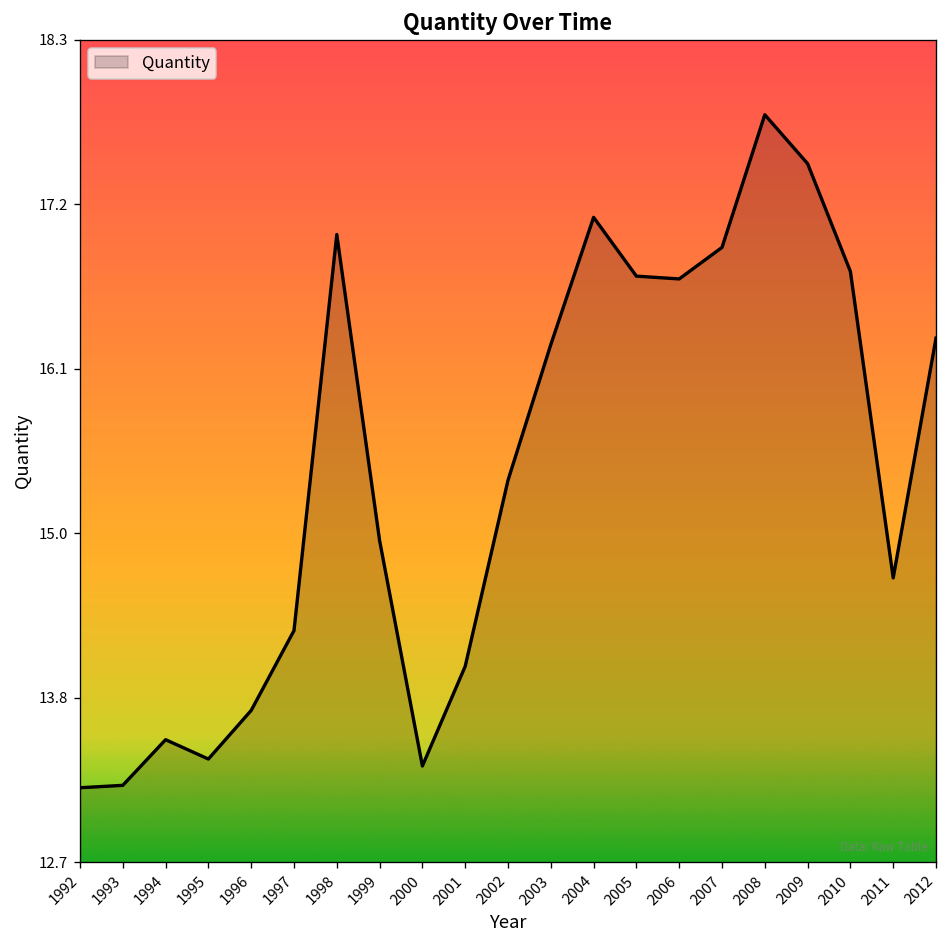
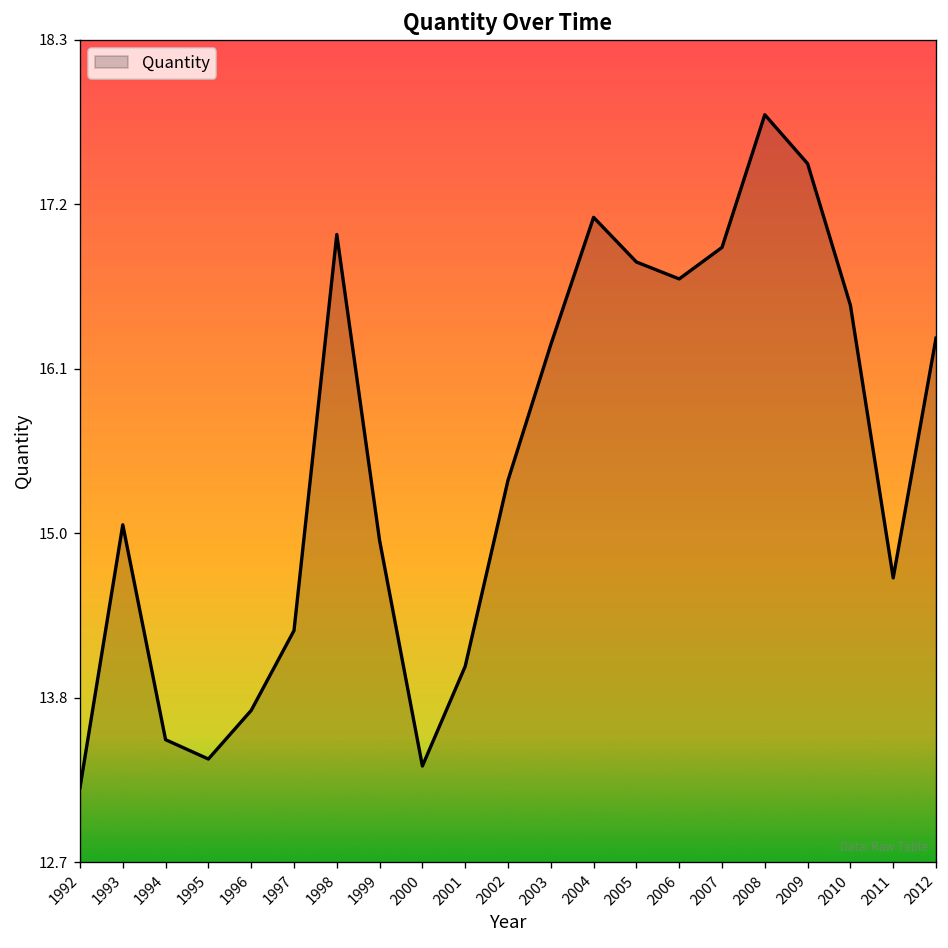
  {
    "1992": 13.25,
-   "1993": 13.27,
+   "1993": 15.01,
    "1994": 13.57,
    "1995": 13.44,
    "1996": 13.77,
    "1997": 14.30,
    "1998": 16.95,
    "1999": 14.90,
    "2000": 13.39,
    "2001": 14.06,
    "2002": 15.31,
    "2003": 16.21,
    "2004": 17.07,
-   "2005": 16.67,
+   "2005": 16.77,
    "2006": 16.65,
    "2007": 16.86,
    "2008": 17.75,
    "2009": 17.42,
-   "2010": 16.70,
+   "2010": 16.48,
    "2011": 14.65,
    "2012": 16.26
  }
